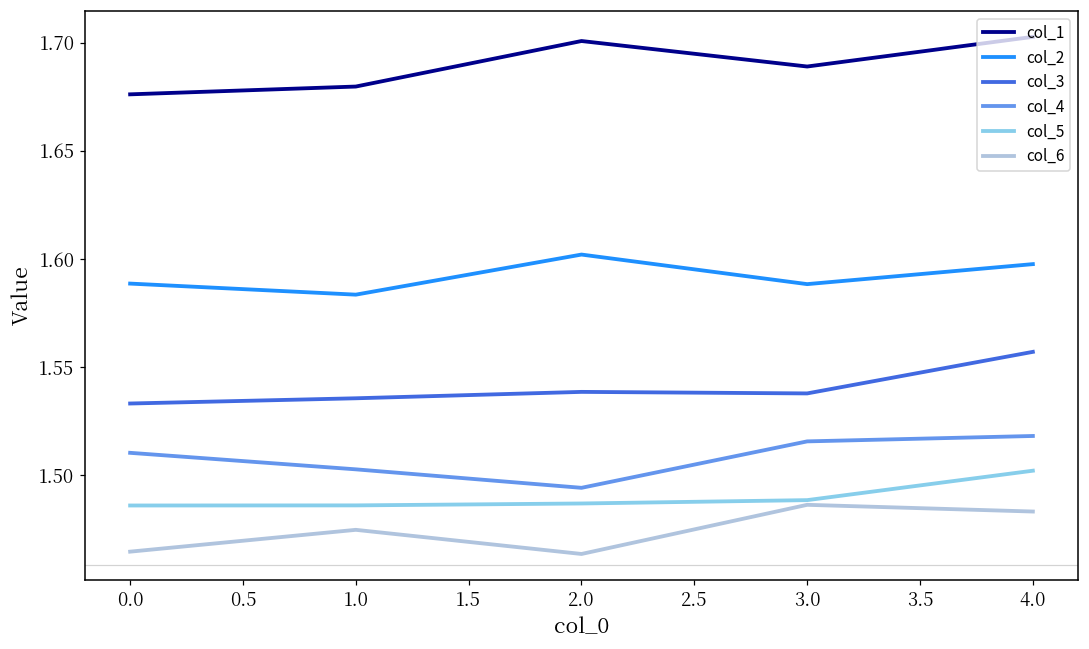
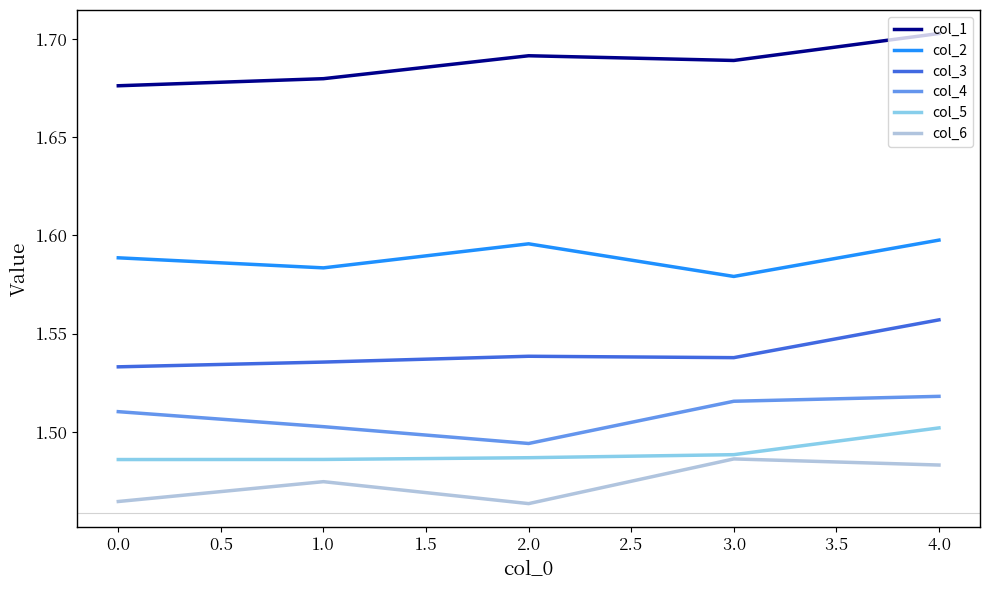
  {
    "col_1": {
      "0.0": 1.676,
      "1.0": 1.680,
-     "2.0": 1.701,
+     "2.0": 1.691,
      "3.0": 1.689
    },
    "col_2": {
      "0.0": 1.589,
      "1.0": 1.583,
-     "2.0": 1.602,
-     "3.0": 1.588,
+     "2.0": 1.596,
+     "3.0": 1.579,
      "4.0": 1.598
    }
  }
